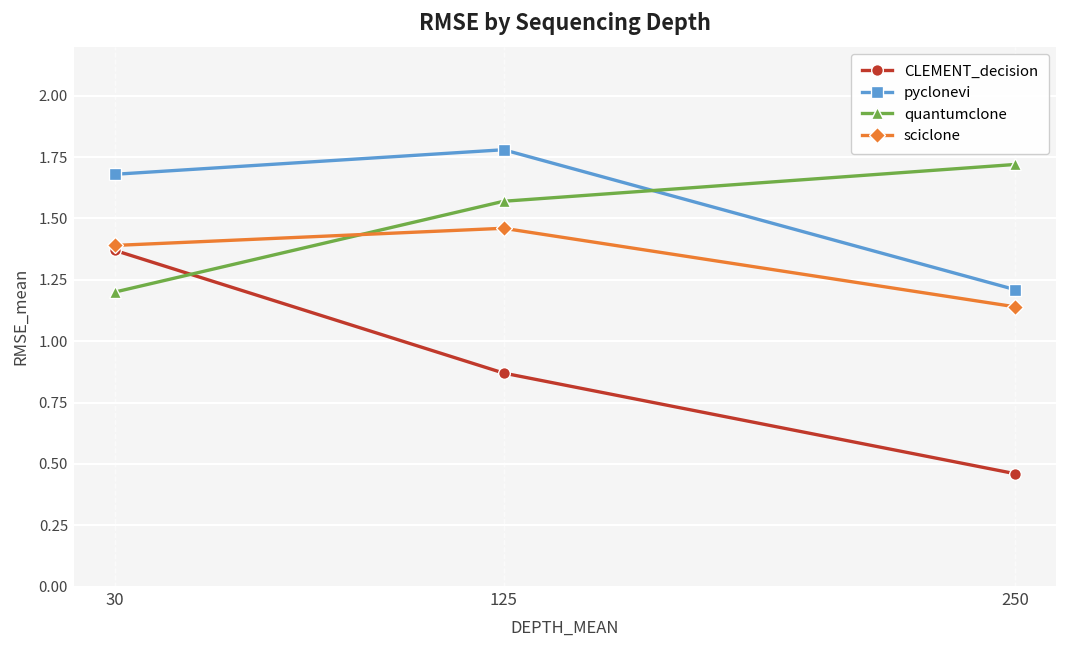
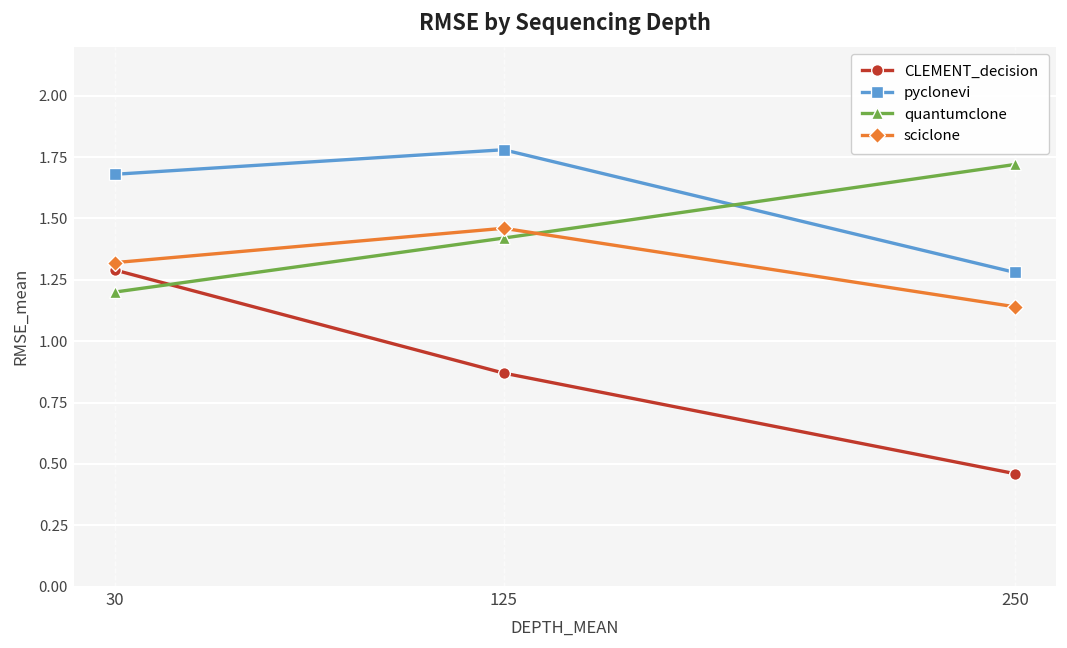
  {
    "CLEMENT_decision": {
-     "30": 1.37,
+     "30": 1.29,
      "125": 0.87,
      "250": 0.46
    },
    "pyclonevi": {
      "30": 1.68,
      "125": 1.78,
-     "250": 1.21
+     "250": 1.28
    },
    "quantumclone": {
      "30": 1.20,
-     "125": 1.57,
+     "125": 1.42,
      "250": 1.72
    },
    "sciclone": {
-     "30": 1.39,
+     "30": 1.32,
      "125": 1.46,
      "250": 1.14
    }
  }
